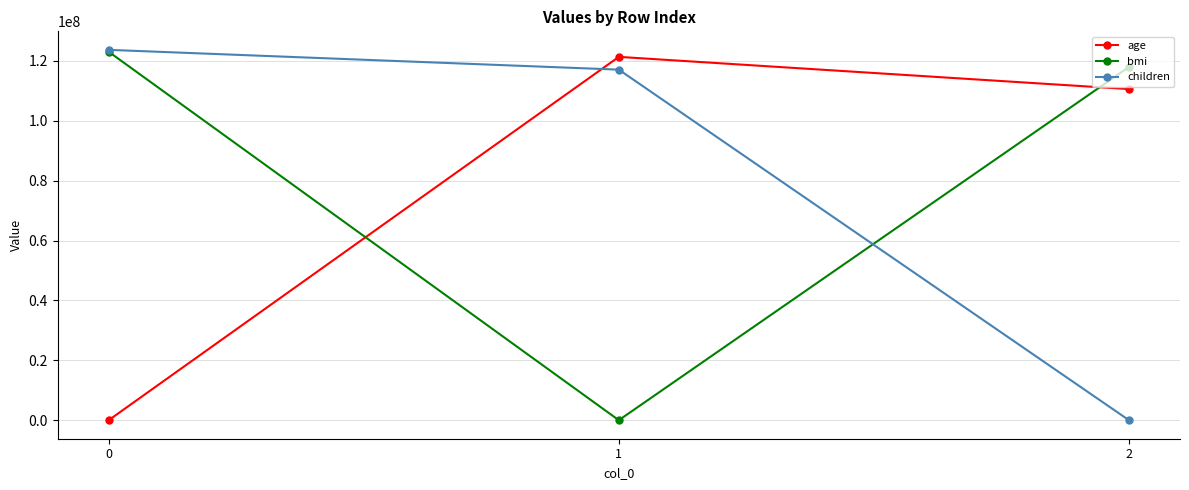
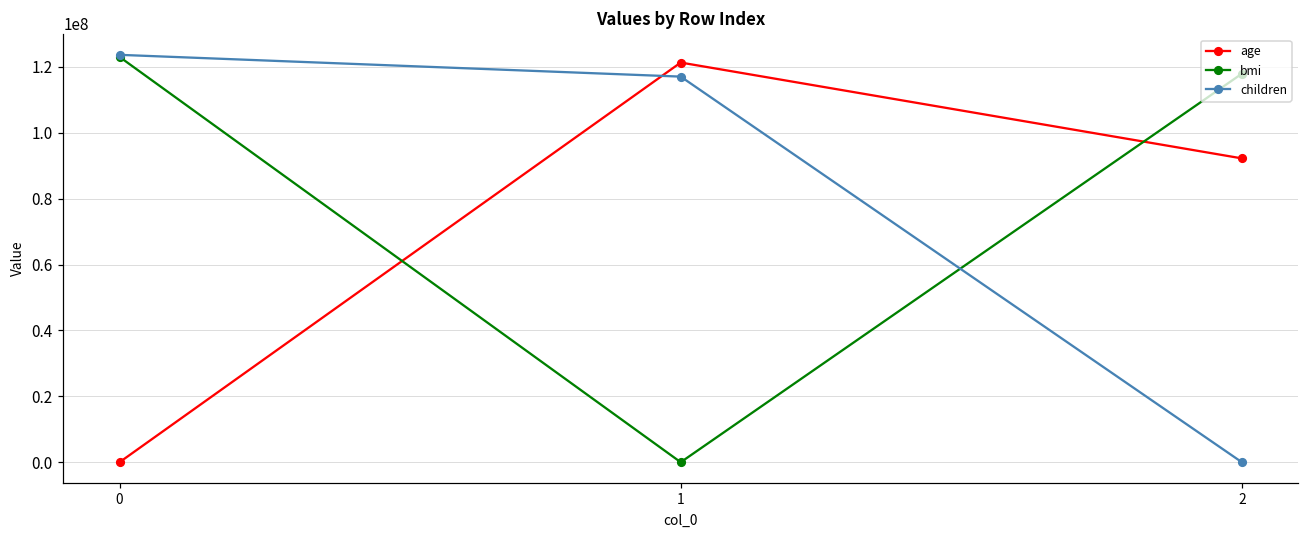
  {
    "age": {
      "0": 0,
      "1": 121000000,
-     "2": 111000000
+     "2": 92000000
    },
    "bmi": {
      "1": 0
    },
    "children": {
      "1": 117000000,
      "2": 0
    }
  }
